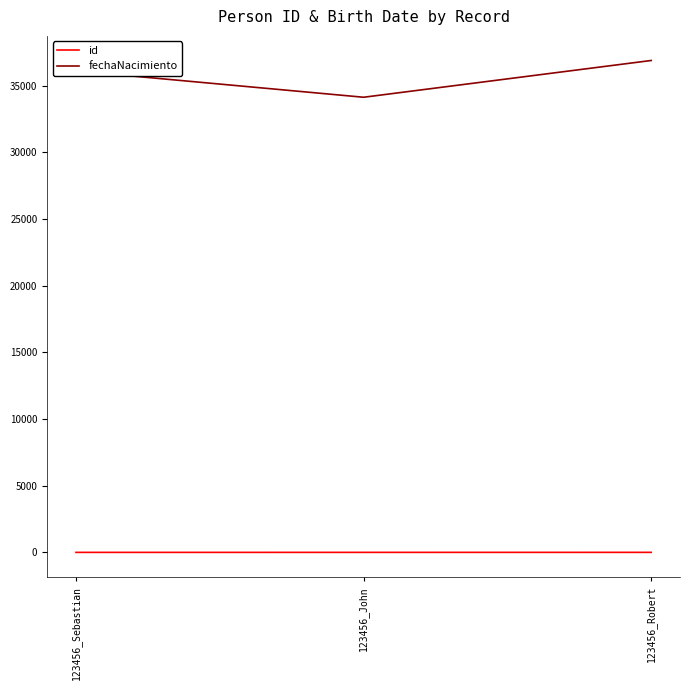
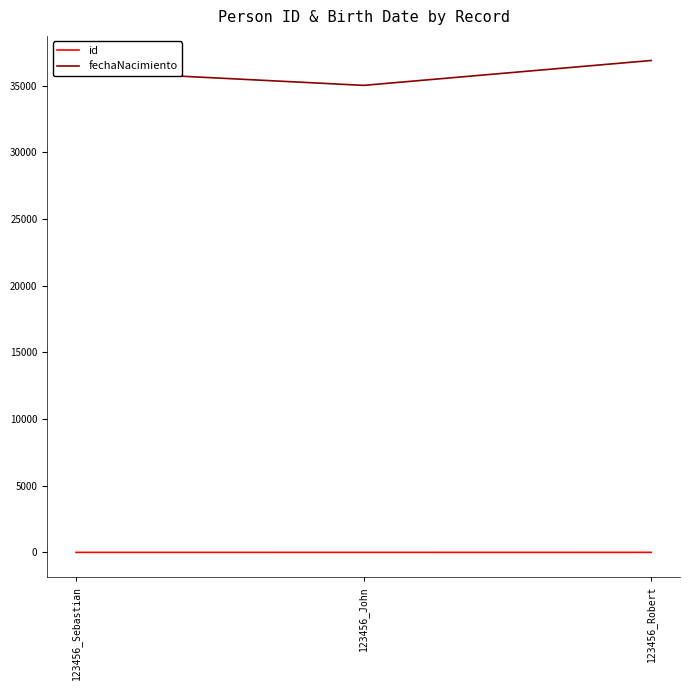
  {
    "id": {
      "123456_Sebastian": 0,
      "123456_John": 0,
      "123456_Robert": 0
    },
    "fechaNacimiento": {
-     "123456_John": 34100,
+     "123456_John": 35000,
      "123456_Robert": 36900
    }
  }
